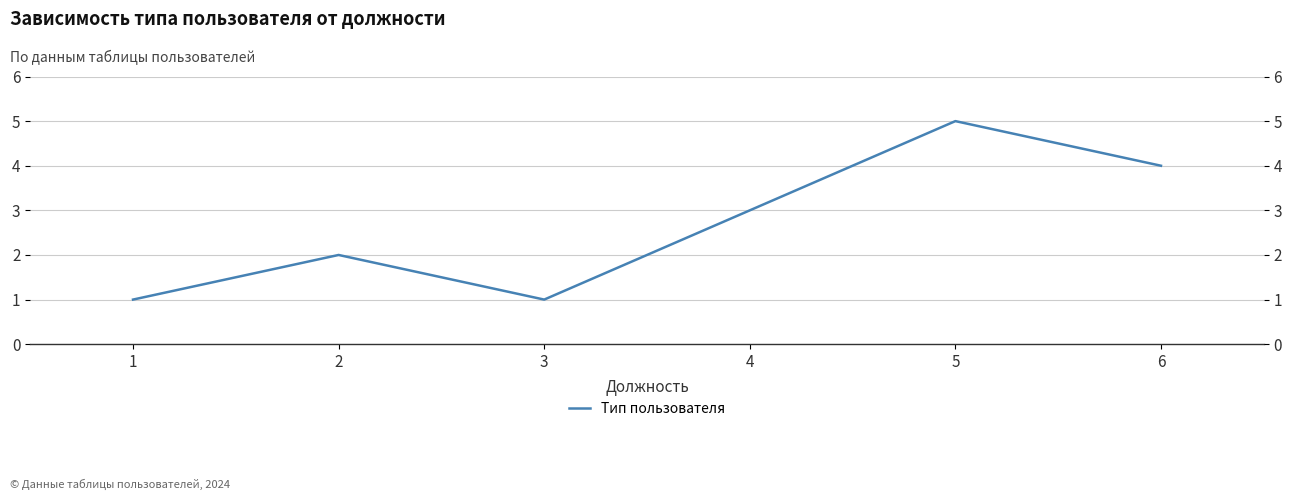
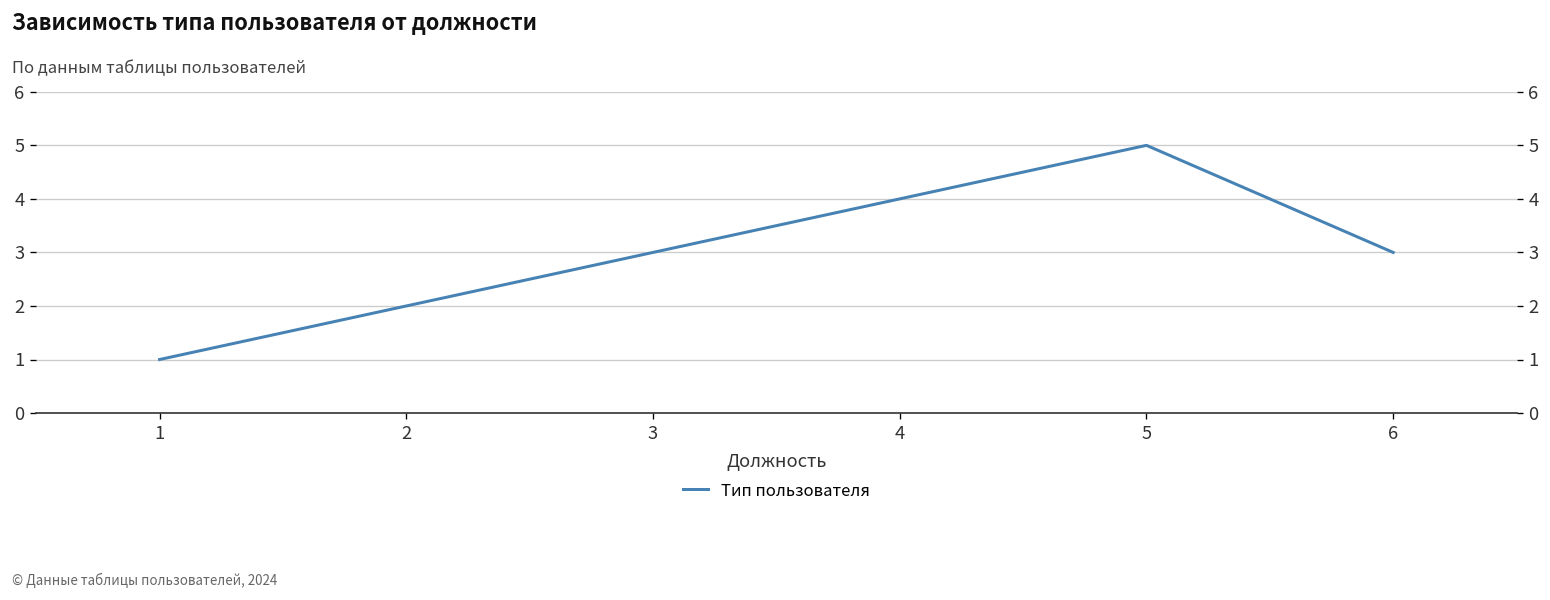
  {
    "1": 1,
    "2": 2,
-   "3": 1,
-   "4": 3,
+   "3": 3,
+   "4": 4,
    "5": 5,
-   "6": 4
+   "6": 3
  }
